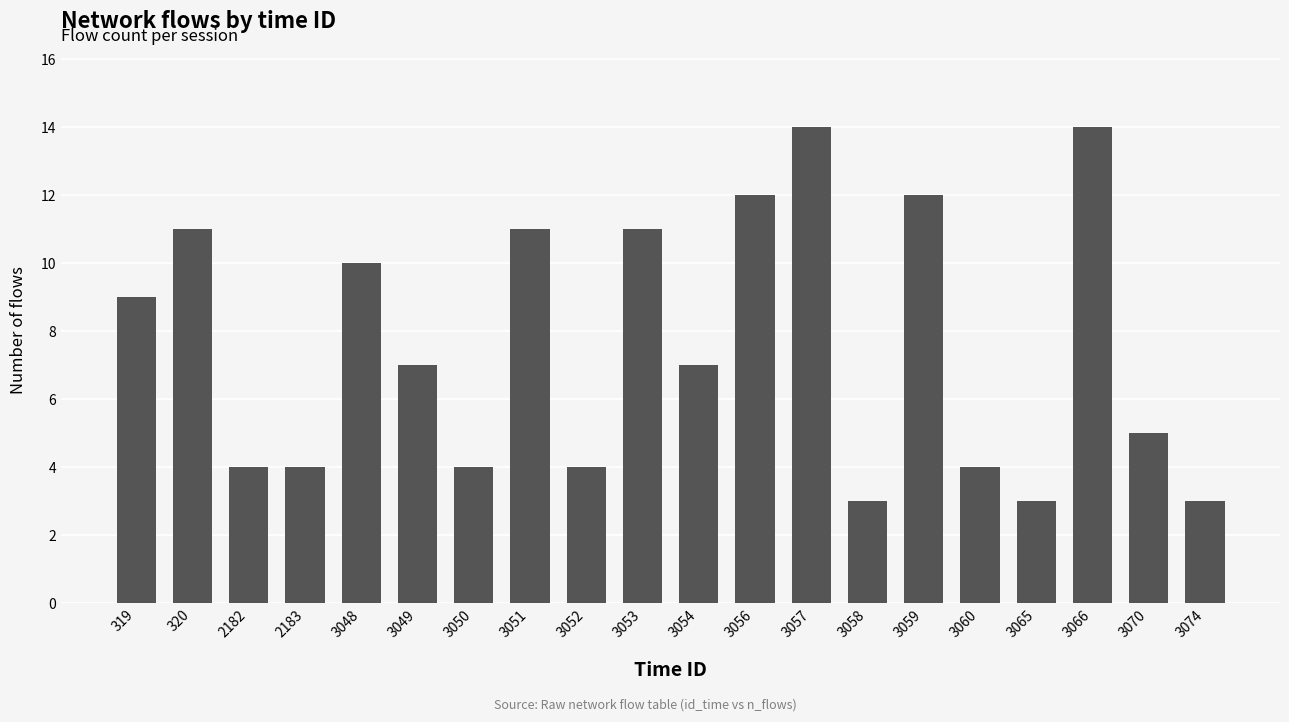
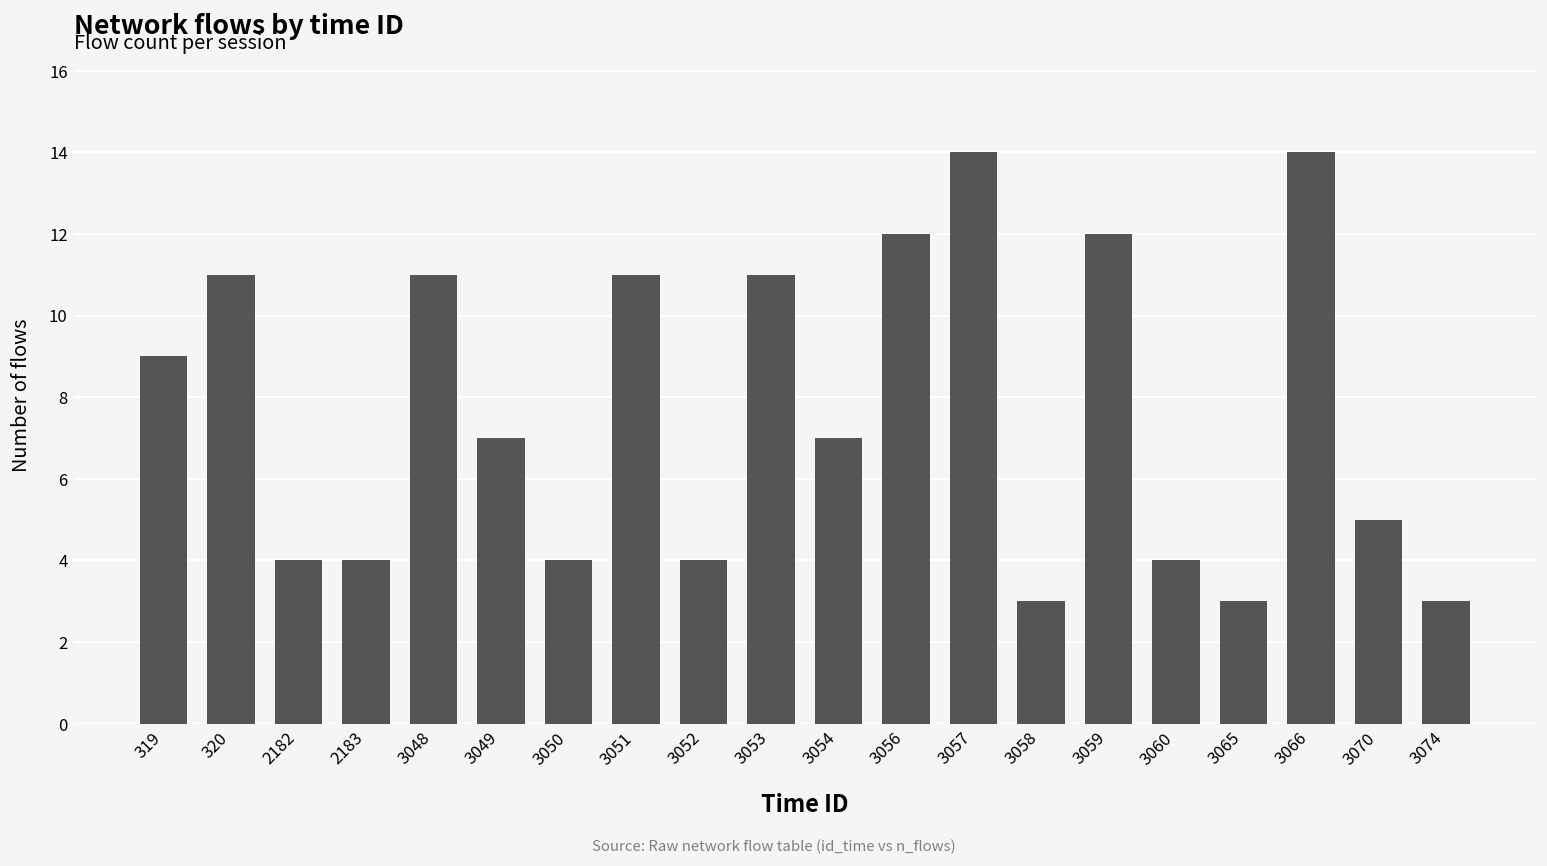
  {
    "319": 9,
    "320": 11,
    "2182": 4,
    "2183": 4,
-   "3048": 10,
+   "3048": 11,
    "3049": 7,
    "3050": 4,
    "3051": 11,
    "3052": 4,
    "3053": 11,
    "3054": 7,
    "3056": 12,
    "3057": 14,
    "3058": 3,
    "3059": 12,
    "3060": 4,
    "3065": 3,
    "3066": 14,
    "3070": 5,
    "3074": 3
  }
